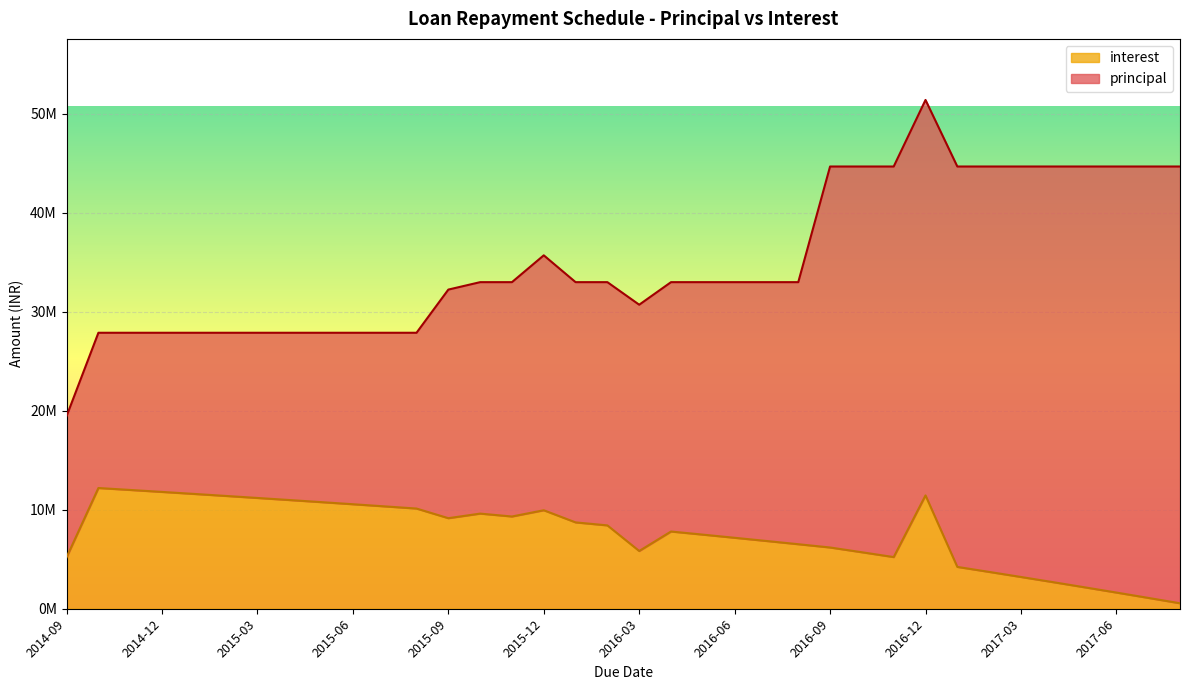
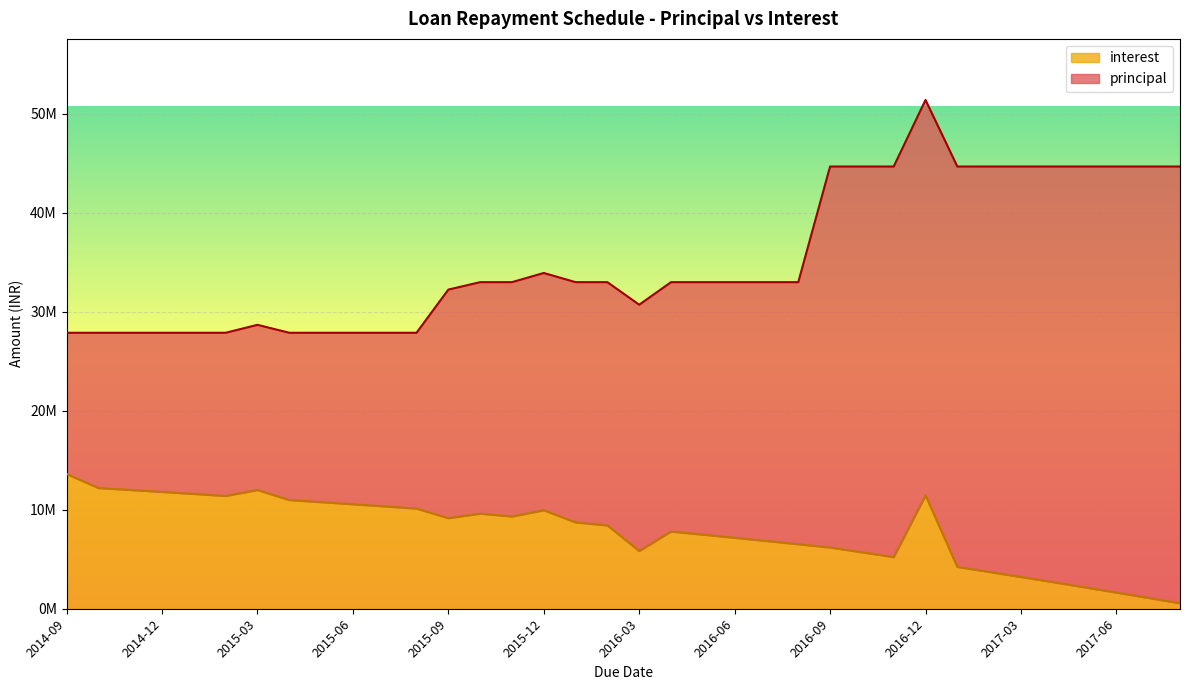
  {
    "interest": {
-     "2014-09": 5000000,
+     "2014-09": 14000000,
      "2014-12": 12000000,
-     "2015-03": 11000000,
+     "2015-03": 12000000,
      "2015-06": 11000000,
      "2015-09": 9000000,
      "2015-12": 10000000,
      "2016-03": 6000000,
      "2016-06": 7000000,
      "2016-09": 6000000,
      "2016-12": 11000000,
      "2017-03": 3000000,
      "2017-06": 2000000
    },
    "principal": {
      "2014-09": 14000000,
      "2014-12": 16000000,
      "2015-03": 17000000,
      "2015-06": 17000000,
      "2015-09": 23000000,
-     "2015-12": 26000000,
+     "2015-12": 24000000,
      "2016-03": 25000000,
      "2016-06": 26000000,
      "2016-09": 38000000,
      "2016-12": 40000000,
      "2017-03": 41000000,
      "2017-06": 43000000
    }
  }
